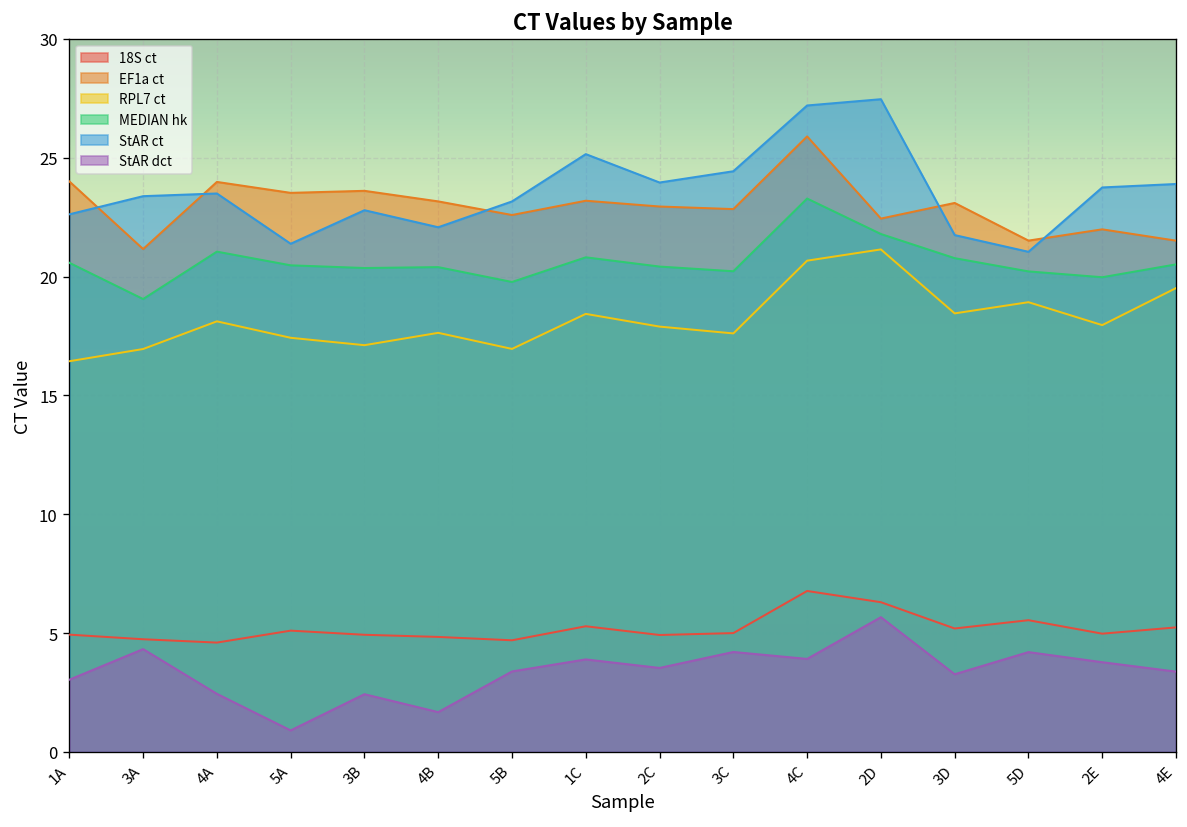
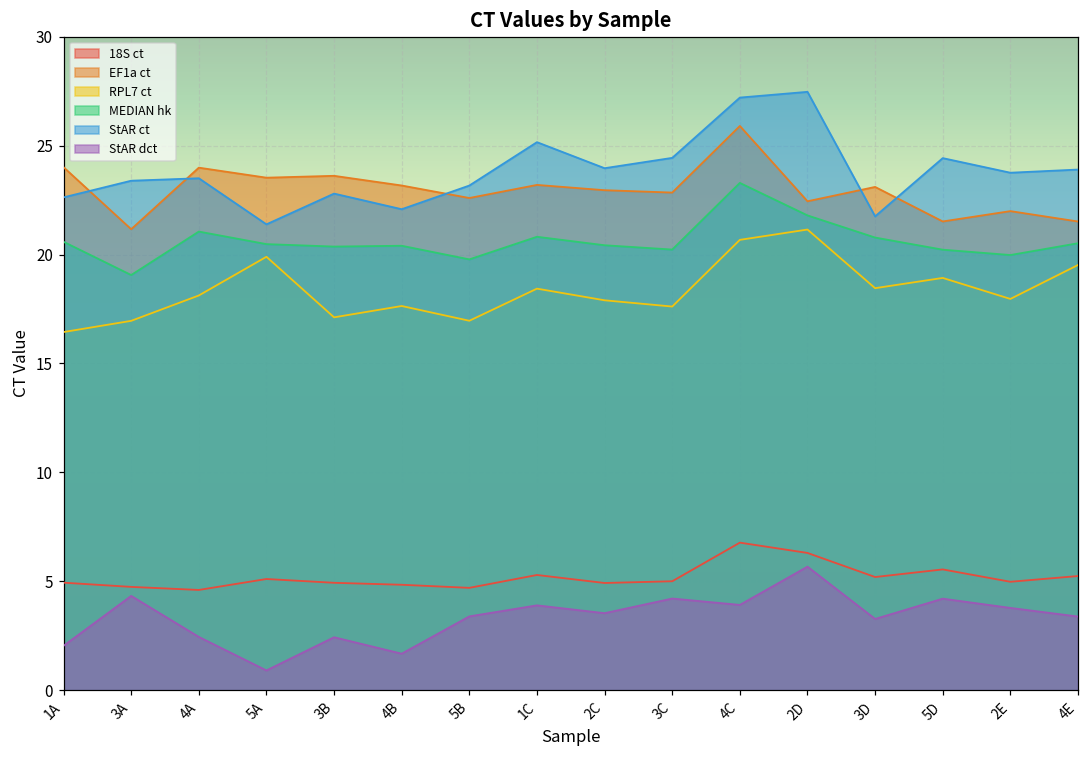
  {
    "RPL7 ct": {
      "1A": 16.4,
      "3A": 17.0,
      "4A": 18.1,
-     "5A": 17.4,
+     "5A": 19.9,
      "3B": 17.1,
      "4B": 17.6,
      "5B": 17.0,
      "1C": 18.4,
      "2C": 17.9,
      "3C": 17.6,
      "4C": 20.7,
      "2D": 21.1,
      "3D": 18.5,
      "5D": 18.9,
      "2E": 18.0,
      "4E": 19.5
    },
    "MEDIAN hk": {
      "1A": 20.6,
      "3A": 19.1,
      "4A": 21.1,
      "5A": 20.5,
      "3B": 20.4,
      "4B": 20.4,
      "5B": 19.8,
      "1C": 20.8,
      "2C": 20.4,
      "3C": 20.2,
      "4C": 23.3,
      "2D": 21.8,
      "3D": 20.8,
      "5D": 20.2,
      "2E": 20.0,
      "4E": 20.5
    },
    "StAR ct": {
      "1A": 22.6,
      "3A": 23.4,
      "4A": 23.5,
      "5A": 21.4,
      "3B": 22.8,
      "4B": 22.1,
      "5B": 23.2,
      "1C": 25.2,
      "2C": 24.0,
      "3C": 24.4,
      "4C": 27.2,
      "2D": 27.5,
      "3D": 21.8,
-     "5D": 21.0,
+     "5D": 24.4,
      "2E": 23.8,
      "4E": 23.9
    },
    "StAR dct": {
-     "1A": 3.0,
+     "1A": 2.0,
      "3A": 4.3,
      "4A": 2.4,
      "5A": 0.9,
      "3B": 2.4,
      "4B": 1.7,
      "5B": 3.4,
      "1C": 3.9,
      "2C": 3.5,
      "3C": 4.2,
      "4C": 3.9,
      "2D": 5.7,
      "3D": 3.3,
      "5D": 4.2,
      "2E": 3.8,
      "4E": 3.4
    }
  }
